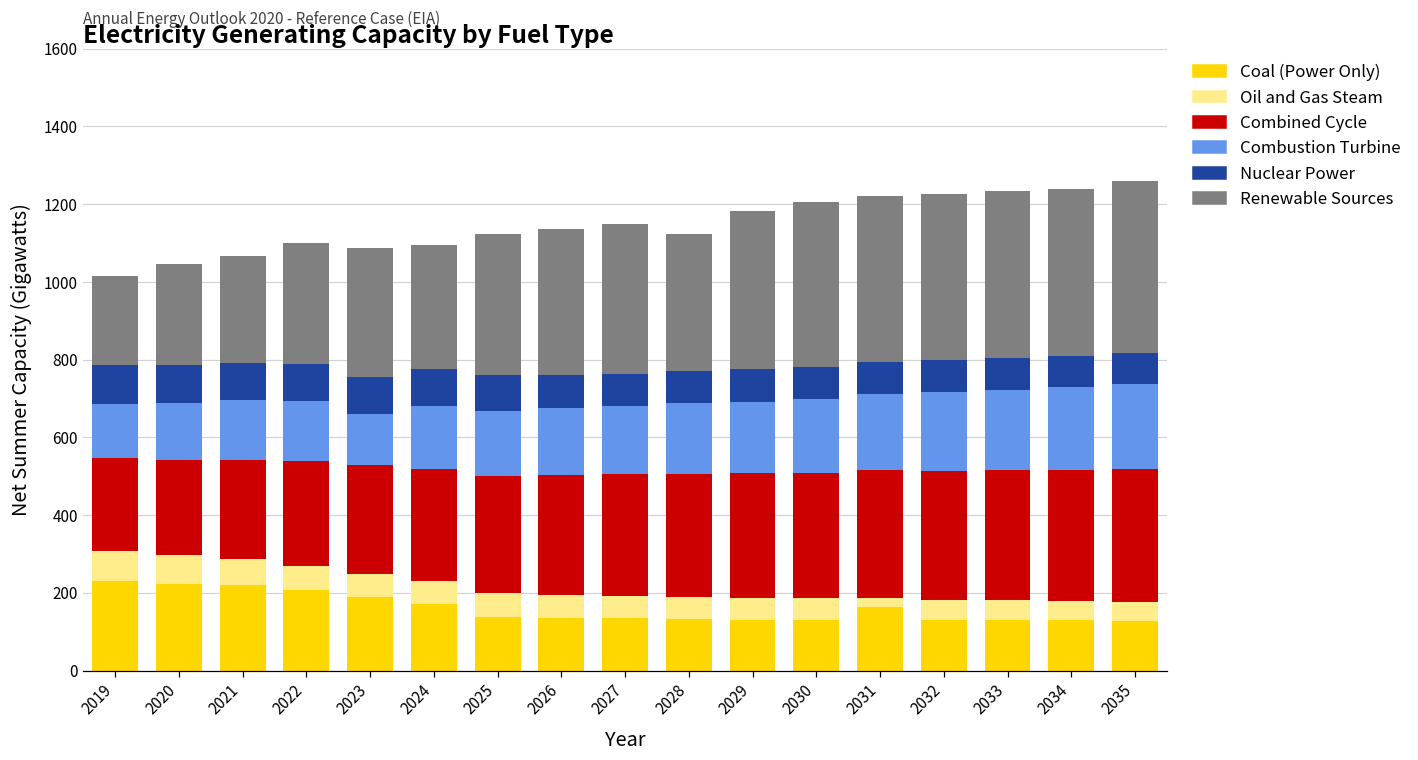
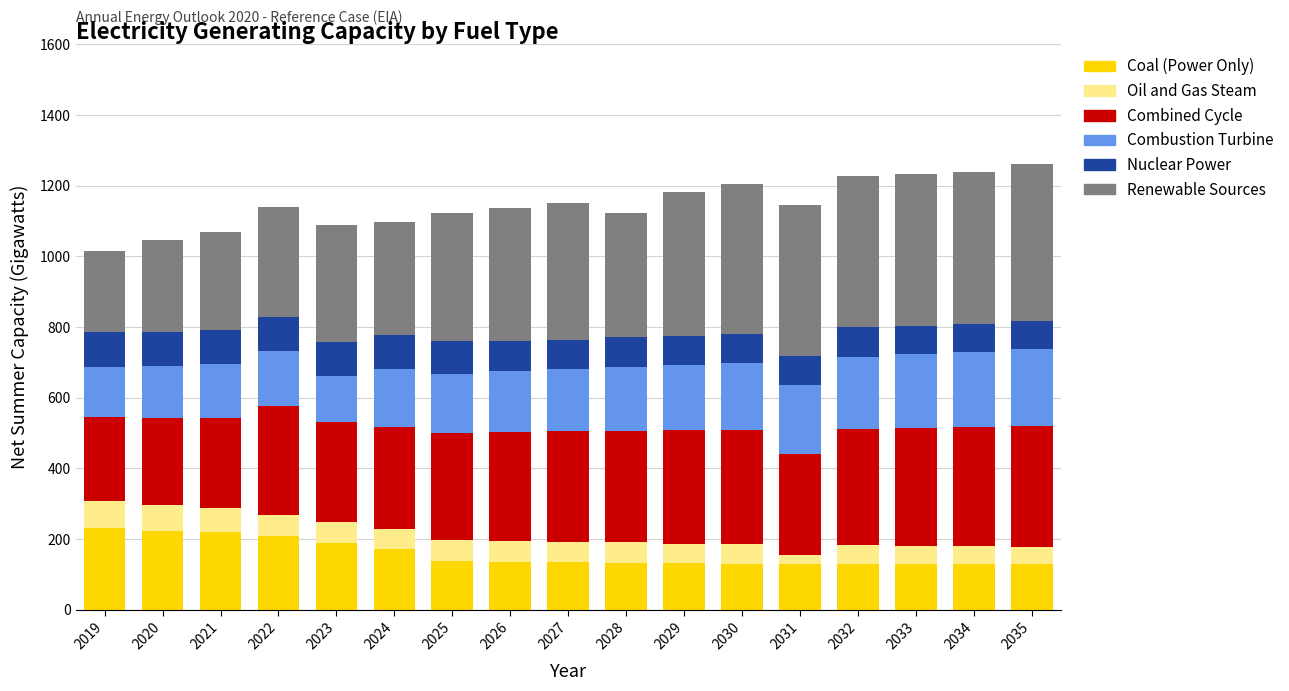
  {
    "Coal (Power Only)": {
      "2019": 230,
      "2020": 220,
      "2021": 220,
      "2022": 210,
      "2023": 190,
      "2024": 170,
      "2025": 140,
      "2026": 140,
      "2027": 130,
      "2028": 130,
      "2029": 130,
      "2030": 130,
-     "2031": 160,
+     "2031": 130,
      "2032": 130,
      "2033": 130,
      "2034": 130,
      "2035": 130
    },
    "Oil and Gas Steam": {
      "2019": 80,
      "2020": 70,
      "2021": 70,
      "2022": 60,
      "2023": 60,
      "2024": 60,
      "2025": 60,
      "2026": 60,
      "2027": 60,
      "2028": 60,
      "2029": 60,
      "2030": 60,
      "2031": 20,
      "2032": 50,
      "2033": 50,
      "2034": 50,
      "2035": 50
    },
    "Combined Cycle": {
      "2019": 240,
      "2020": 240,
      "2021": 250,
-     "2022": 270,
+     "2022": 310,
      "2023": 280,
      "2024": 290,
      "2025": 300,
      "2026": 310,
      "2027": 310,
      "2028": 320,
      "2029": 320,
      "2030": 320,
-     "2031": 330,
+     "2031": 280,
      "2032": 330,
      "2033": 330,
      "2034": 340,
      "2035": 340
    },
    "Combustion Turbine": {
      "2019": 140,
      "2020": 150,
      "2021": 150,
      "2022": 160,
      "2023": 130,
      "2024": 160,
      "2025": 170,
      "2026": 170,
      "2027": 180,
      "2028": 180,
      "2029": 180,
      "2030": 190,
      "2031": 200,
      "2032": 200,
      "2033": 210,
      "2034": 210,
      "2035": 220
    },
    "Nuclear Power": {
      "2019": 100,
      "2020": 100,
      "2021": 90,
      "2022": 100,
      "2023": 100,
      "2024": 100,
      "2025": 90,
      "2026": 80,
      "2027": 80,
      "2028": 80,
      "2029": 80,
      "2030": 80,
      "2031": 80,
      "2032": 80,
      "2033": 80,
      "2034": 80,
      "2035": 80
    },
    "Renewable Sources": {
      "2019": 230,
      "2020": 260,
      "2021": 280,
      "2022": 310,
      "2023": 330,
      "2024": 320,
      "2025": 360,
      "2026": 380,
      "2027": 390,
      "2028": 350,
      "2029": 410,
      "2030": 420,
      "2031": 430,
      "2032": 430,
      "2033": 430,
      "2034": 430,
      "2035": 440
    }
  }
